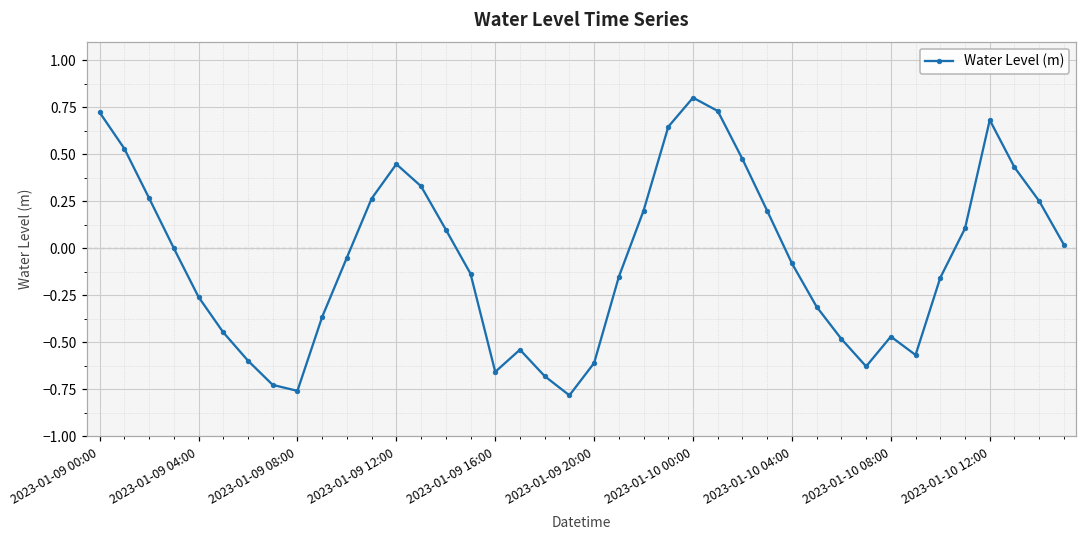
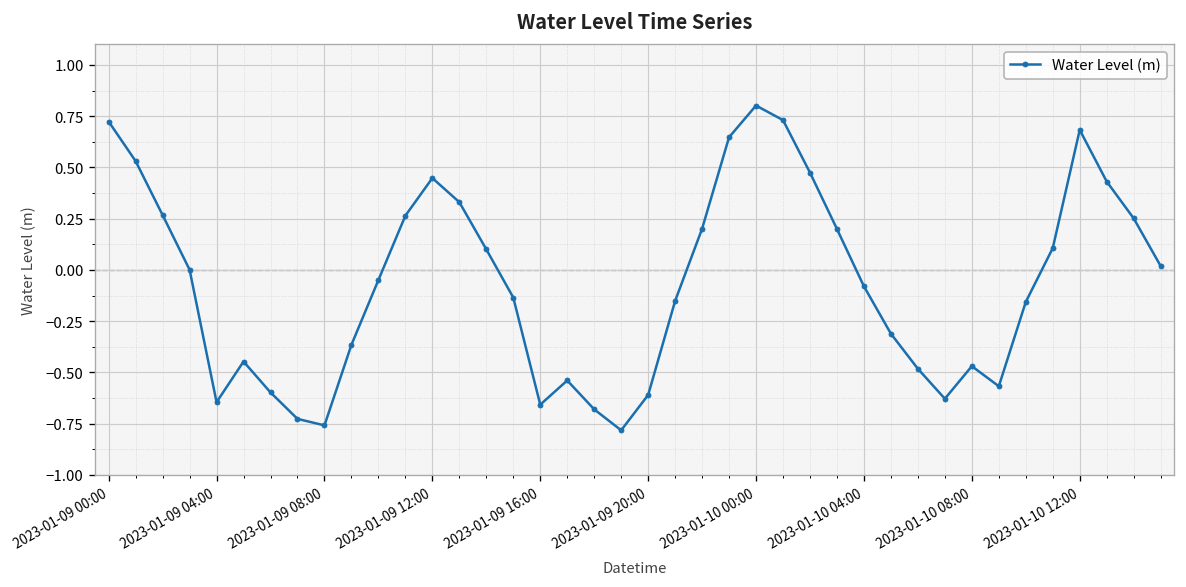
  {
    "2023-01-09 00:00": 0.72,
-   "2023-01-09 04:00": -0.26,
+   "2023-01-09 04:00": -0.65,
    "2023-01-09 08:00": -0.76,
    "2023-01-09 12:00": 0.45,
    "2023-01-09 16:00": -0.66,
    "2023-01-09 20:00": -0.61,
    "2023-01-10 00:00": 0.80,
    "2023-01-10 04:00": -0.08,
    "2023-01-10 08:00": -0.47,
    "2023-01-10 12:00": 0.68
  }
